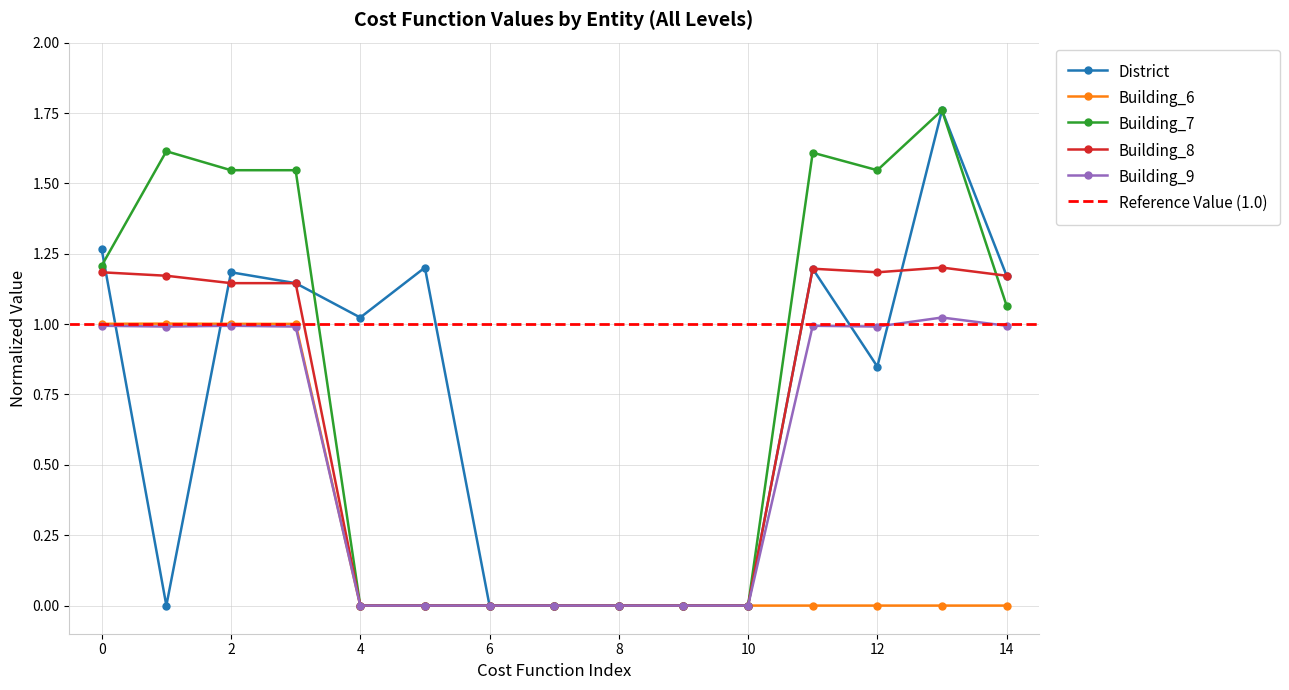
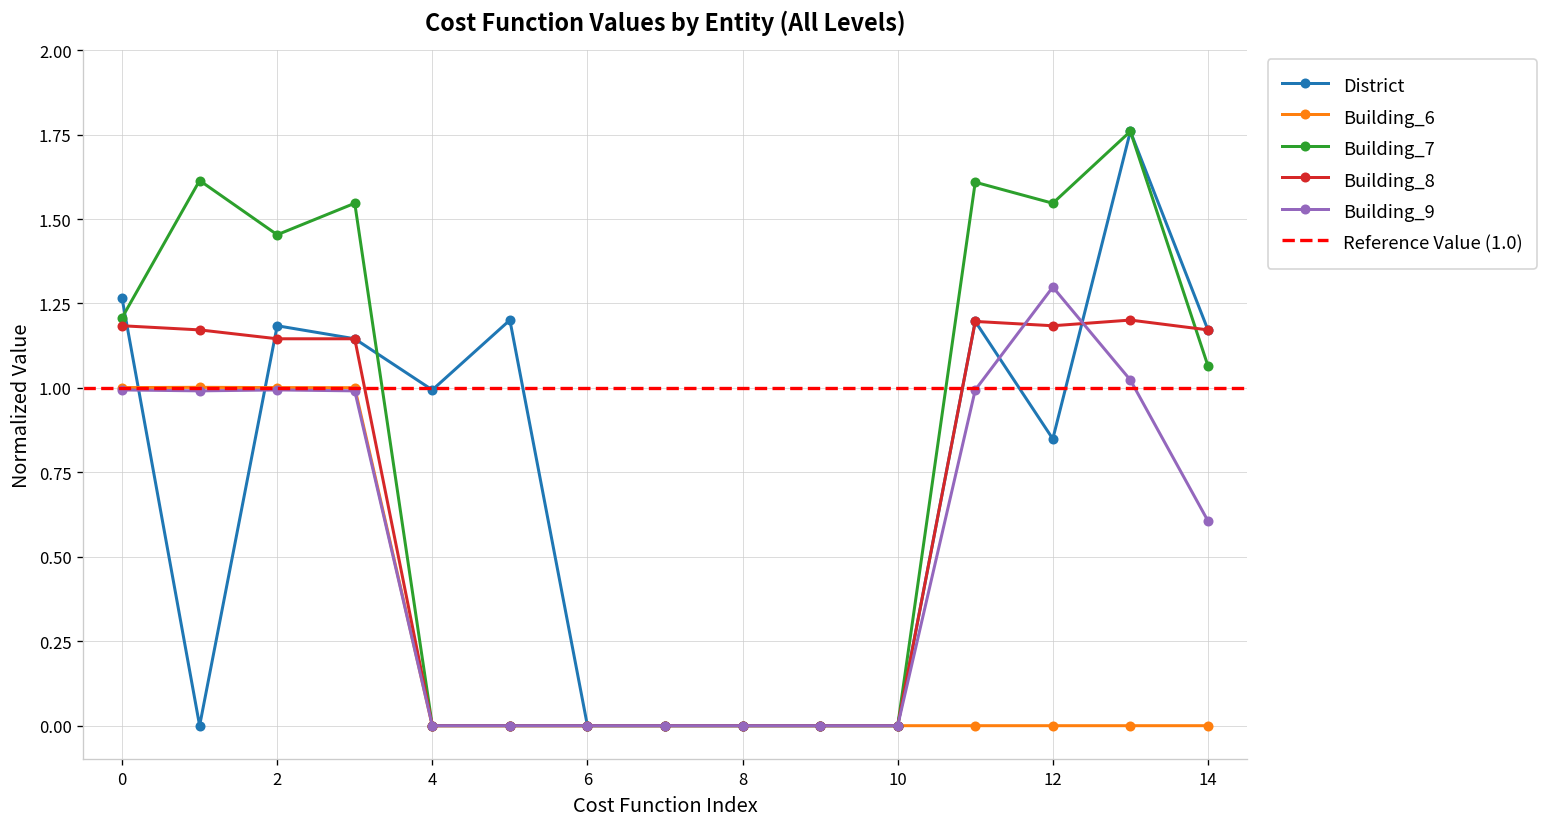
  {
    "District": {
      "0": 1.27,
      "2": 1.18,
-     "4": 1.02,
+     "4": 0.99,
      "12": 0.85
    },
    "Building_6": {
      "12": 0.00,
      "14": 0.00
    },
    "Building_7": {
      "0": 1.21,
-     "2": 1.55,
+     "2": 1.45,
      "12": 1.55,
      "14": 1.07
    },
    "Building_8": {
      "0": 1.18,
      "2": 1.15,
      "12": 1.18
    },
    "Building_9": {
-     "12": 0.99,
-     "14": 0.99
+     "12": 1.30,
+     "14": 0.61
    }
  }
